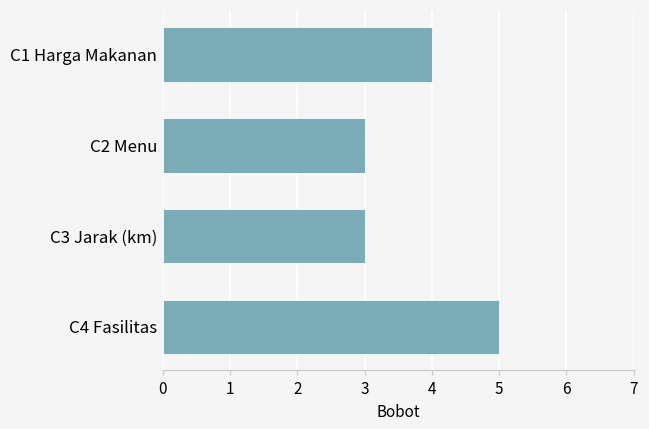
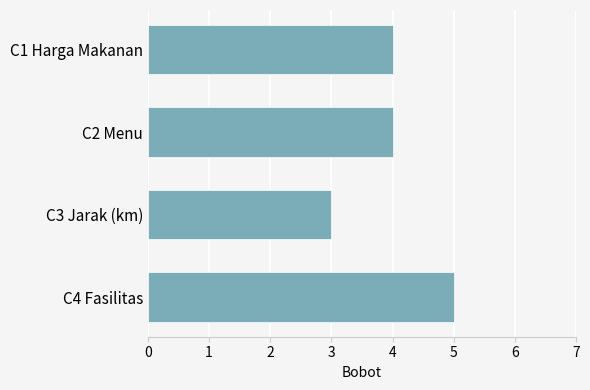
  {
    "C1 Harga Makanan": 4,
-   "C2 Menu": 3,
+   "C2 Menu": 4,
    "C3 Jarak (km)": 3,
    "C4 Fasilitas": 5
  }
